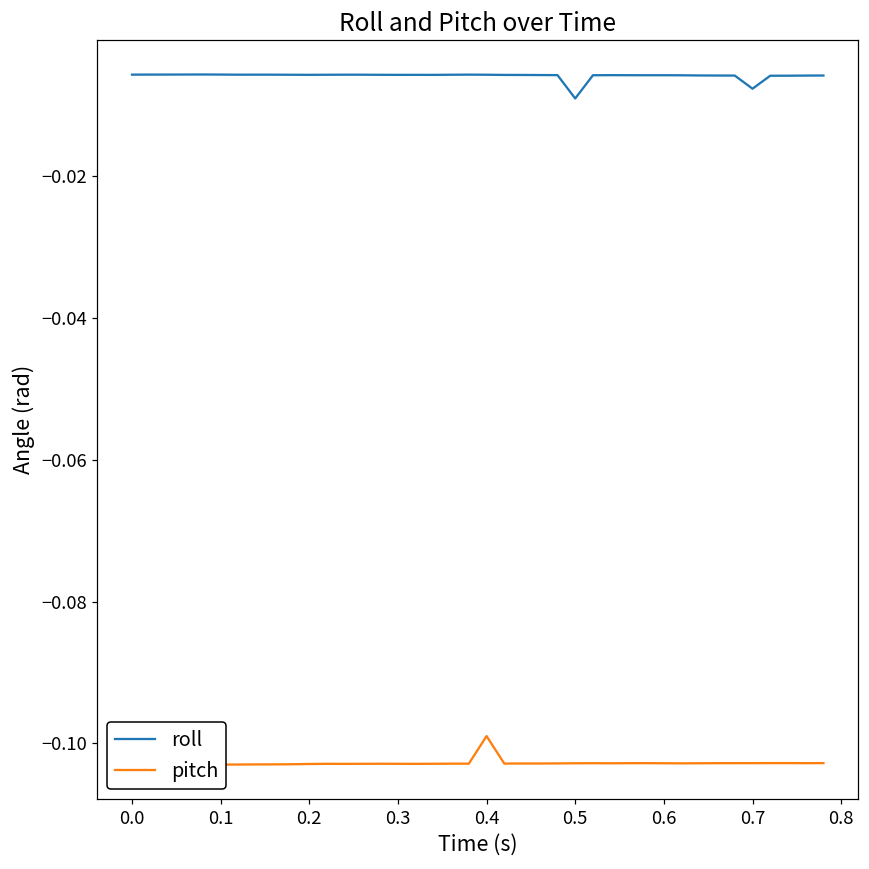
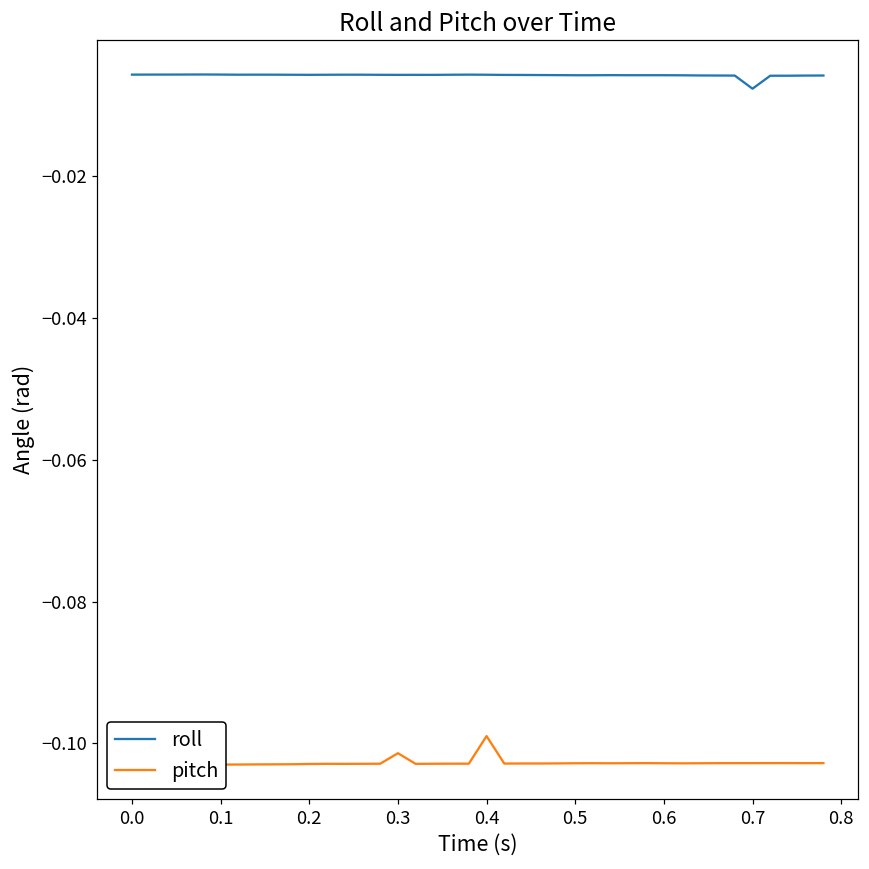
  {
    "roll": {
      "0.0": -0.006,
      "0.1": -0.006,
      "0.2": -0.006,
      "0.3": -0.006,
      "0.4": -0.006,
-     "0.5": -0.009,
+     "0.5": -0.006,
      "0.6": -0.006,
      "0.7": -0.008
    },
    "pitch": {
      "0.2": -0.103,
-     "0.3": -0.103,
+     "0.3": -0.101,
      "0.4": -0.099,
      "0.5": -0.103,
      "0.6": -0.103,
      "0.7": -0.103
    }
  }
